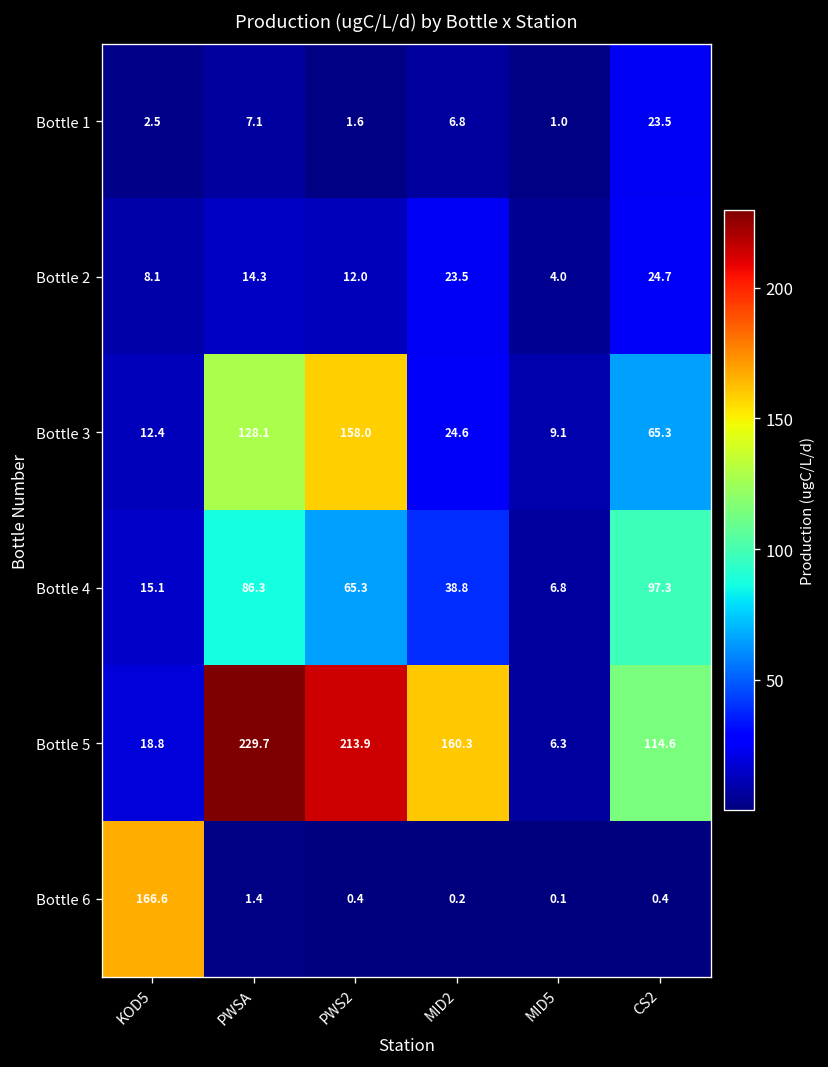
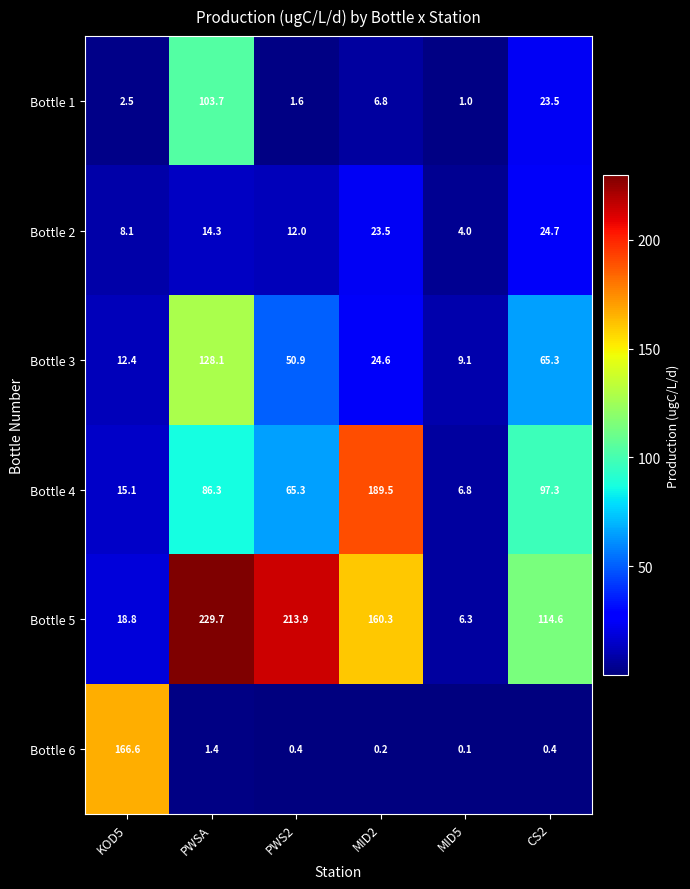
  {
    "Bottle 1": {
      "KOD5": 2.5,
-     "PWSA": 7.1,
+     "PWSA": 103.7,
      "PWS2": 1.6,
      "MID2": 6.8,
      "MID5": 1.0,
      "CS2": 23.5
    },
    "Bottle 2": {
      "KOD5": 8.1,
      "PWSA": 14.3,
      "PWS2": 12.0,
      "MID2": 23.5,
      "MID5": 4.0,
      "CS2": 24.7
    },
    "Bottle 3": {
      "KOD5": 12.4,
      "PWSA": 128.1,
-     "PWS2": 158.0,
+     "PWS2": 50.9,
      "MID2": 24.6,
      "MID5": 9.1,
      "CS2": 65.3
    },
    "Bottle 4": {
      "KOD5": 15.1,
      "PWSA": 86.3,
      "PWS2": 65.3,
-     "MID2": 38.8,
+     "MID2": 189.5,
      "MID5": 6.8,
      "CS2": 97.3
    },
    "Bottle 5": {
      "KOD5": 18.8,
      "PWSA": 229.7,
      "PWS2": 213.9,
      "MID2": 160.3,
      "MID5": 6.3,
      "CS2": 114.6
    },
    "Bottle 6": {
      "KOD5": 166.6,
      "PWSA": 1.4,
      "PWS2": 0.4,
      "MID2": 0.2,
      "MID5": 0.1,
      "CS2": 0.4
    }
  }
